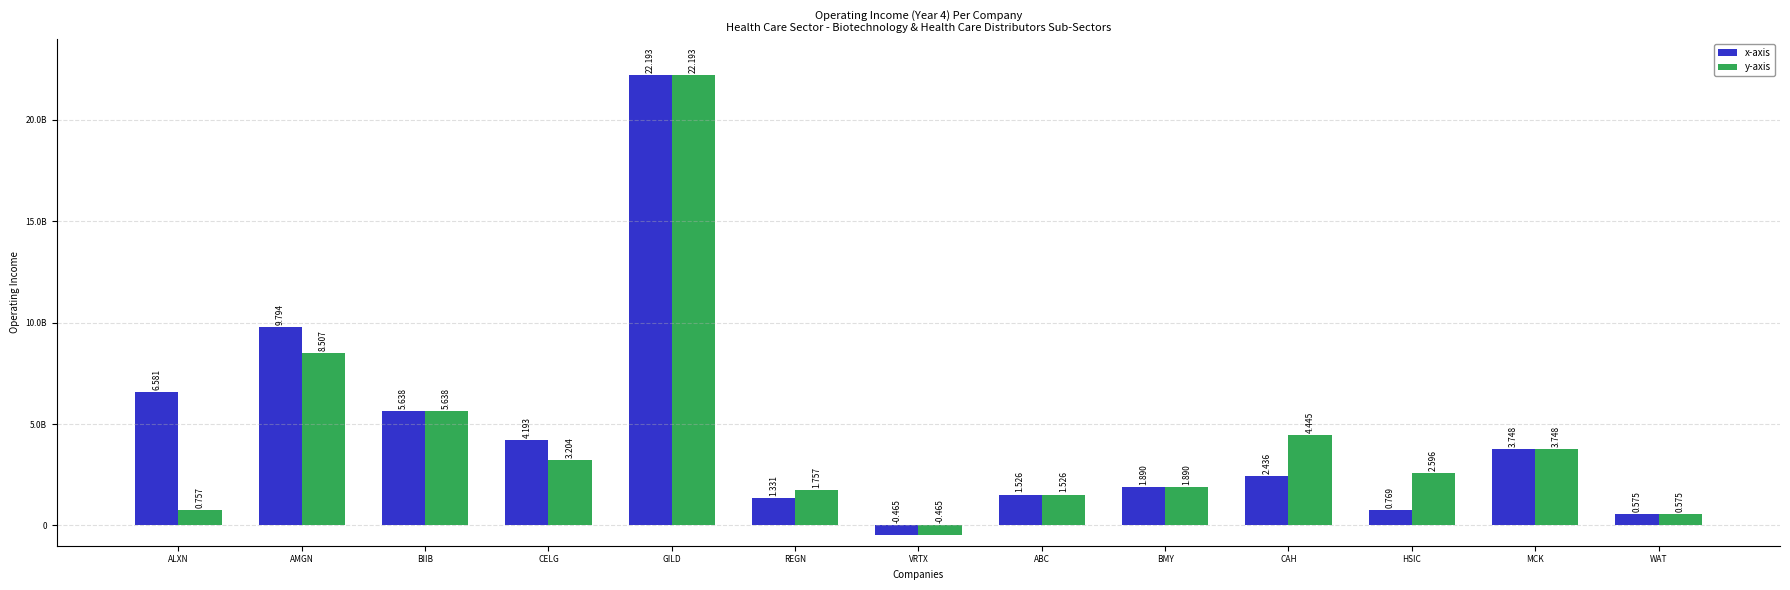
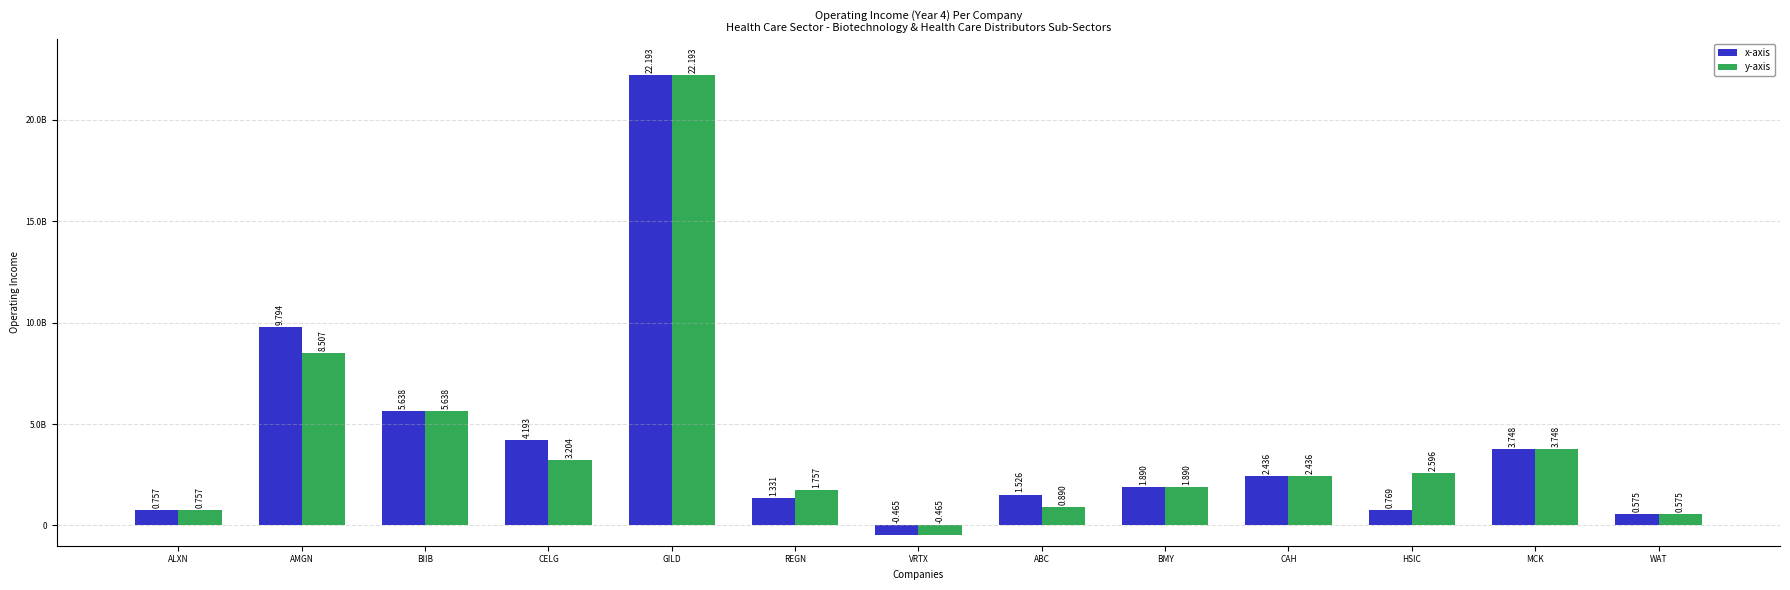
  {
    "x-axis": {
-     "ALXN": 6.581
+     "ALXN": 0.757
    },
    "y-axis": {
-     "ABC": 1.526,
-     "CAH": 4.445
+     "ABC": 0.890,
+     "CAH": 2.436
    }
  }
